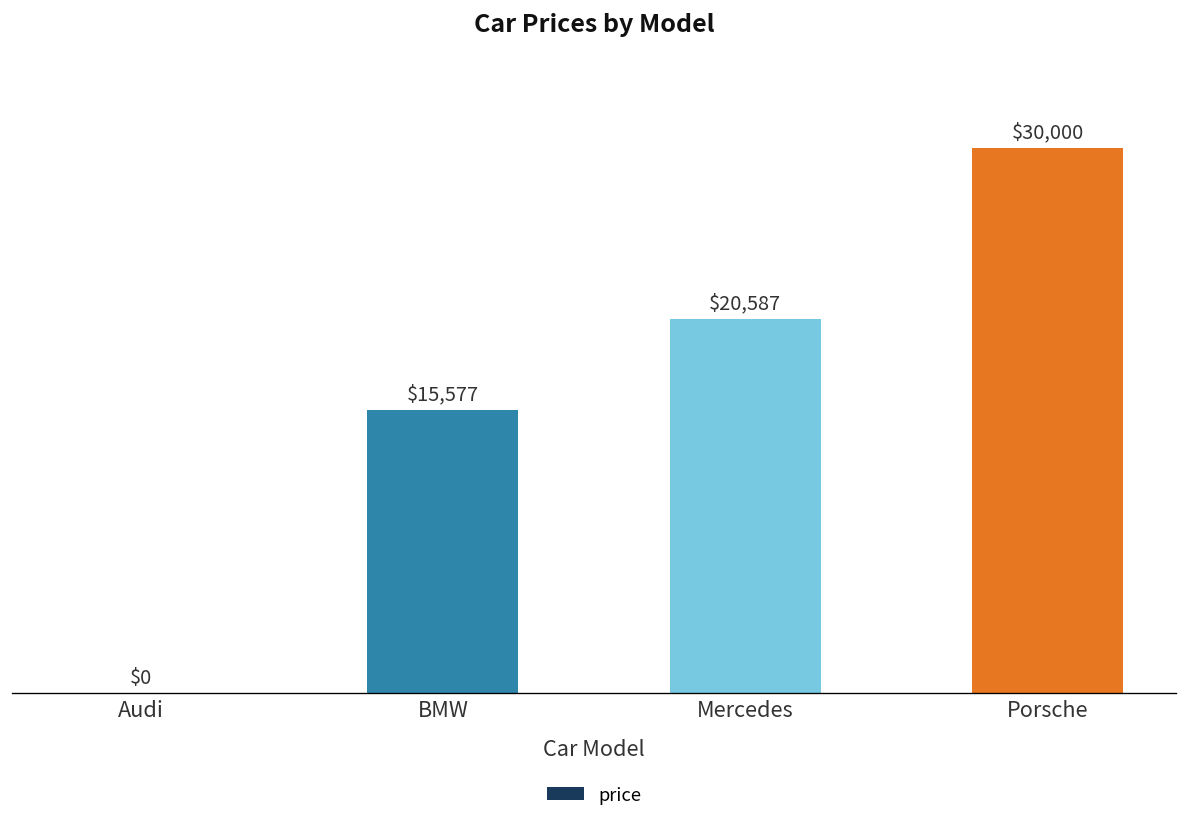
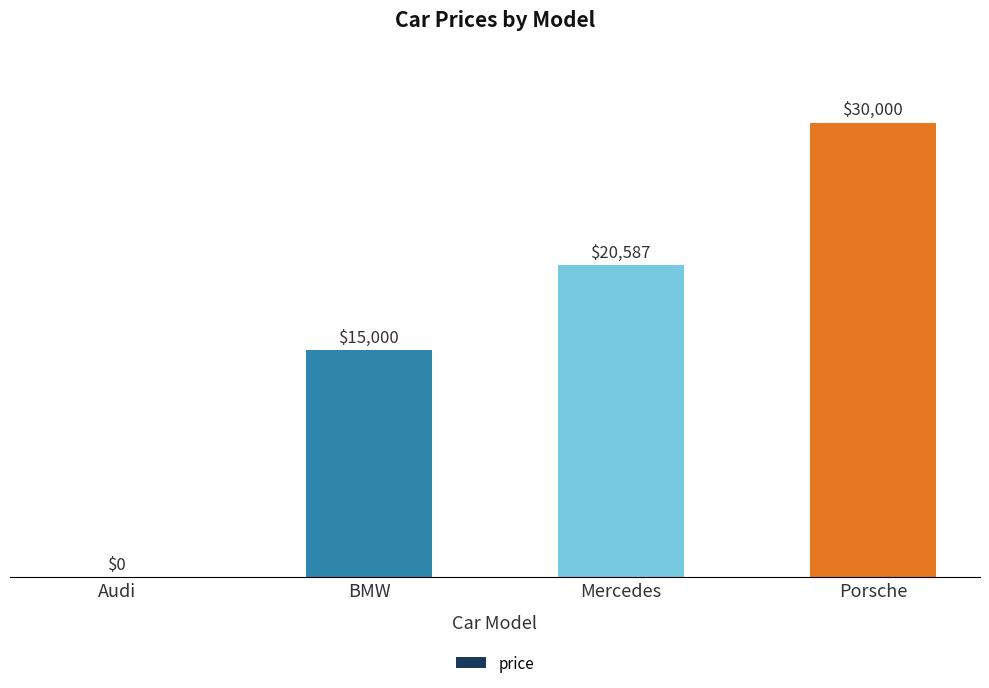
  {
    "Audi": "$0",
-   "BMW": "$15,577",
+   "BMW": "$15,000",
    "Mercedes": "$20,587",
    "Porsche": "$30,000"
  }
